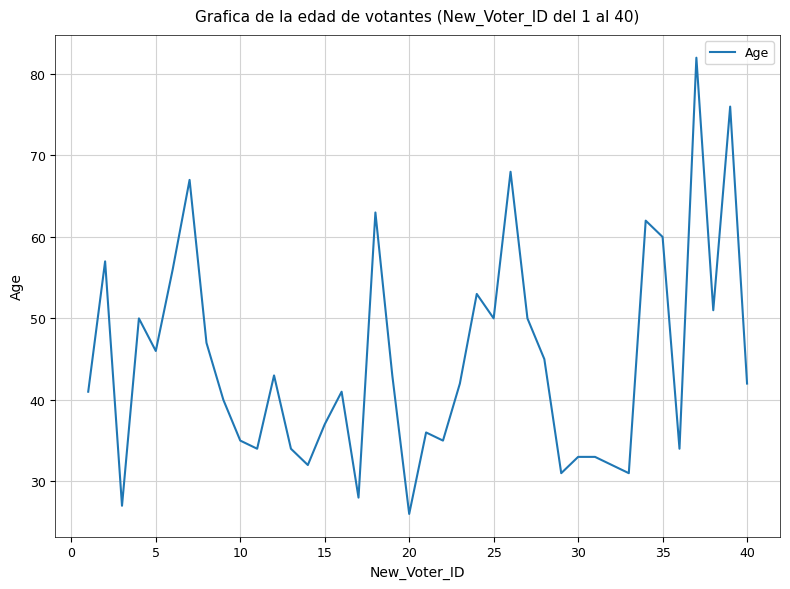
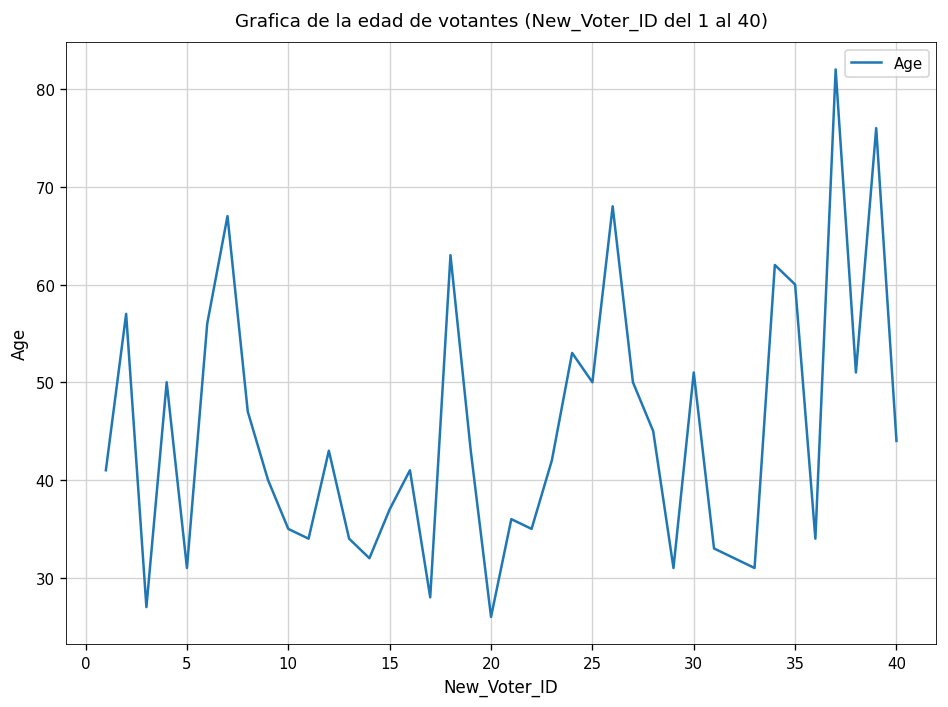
  {
-   "5": 46,
+   "5": 31,
    "10": 35,
    "15": 37,
    "20": 26,
    "25": 50,
-   "30": 33,
+   "30": 51,
    "35": 60,
-   "40": 42
+   "40": 44
  }
